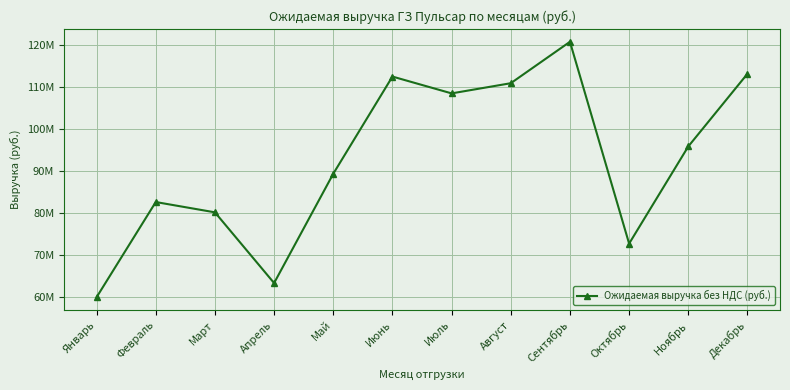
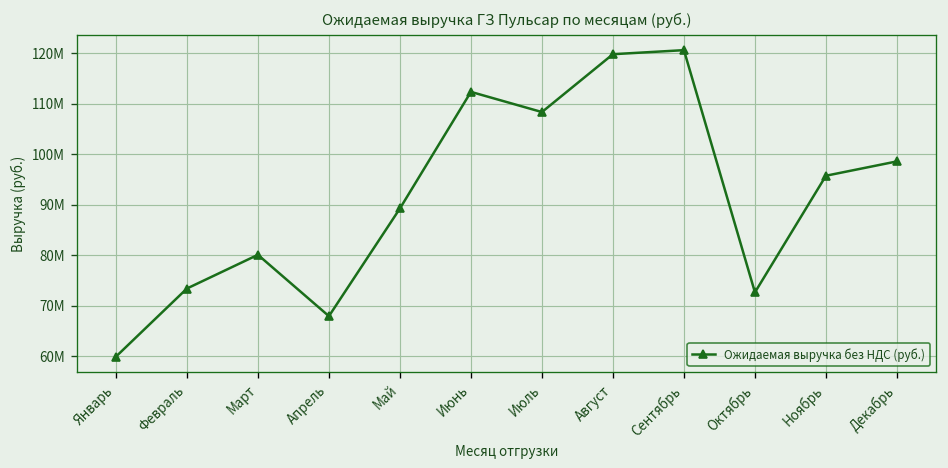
  {
    "Январь": 60000000,
-   "Февраль": 83000000,
+   "Февраль": 73000000,
    "Март": 80000000,
-   "Апрель": 63000000,
+   "Апрель": 68000000,
    "Май": 89000000,
    "Июнь": 112000000,
    "Июль": 108000000,
-   "Август": 111000000,
+   "Август": 120000000,
    "Сентябрь": 121000000,
    "Октябрь": 73000000,
    "Ноябрь": 96000000,
-   "Декабрь": 113000000
+   "Декабрь": 99000000
  }
